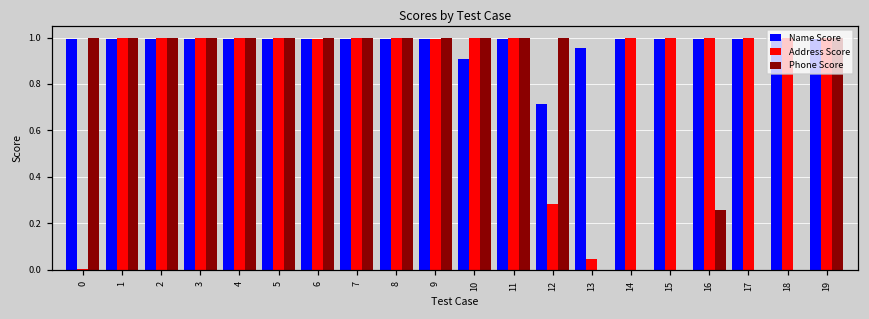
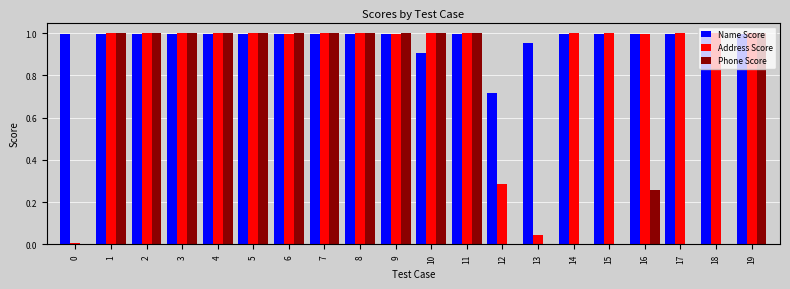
  {
    "Name Score": {
      "0": 1,
      "1": 1,
      "2": 1,
      "3": 1,
      "4": 1,
      "5": 1,
      "6": 1,
      "7": 1,
      "8": 1,
      "9": 1,
      "10": 0.91,
      "11": 1,
      "12": 0.71,
      "13": 0.95,
      "14": 1,
      "15": 1,
      "16": 1,
      "17": 1
    },
    "Address Score": {
      "1": 1,
      "2": 1,
      "3": 1,
      "4": 1,
      "5": 1,
      "6": 1,
      "7": 1,
      "8": 1,
      "9": 1,
      "10": 1,
      "11": 1,
      "12": 0.29,
      "13": 0.05,
      "14": 1,
      "15": 1,
      "16": 1,
      "17": 1
    },
    "Phone Score": {
-     "0": 1,
+     "0": 0,
      "1": 1,
      "2": 1,
      "3": 1,
      "4": 1,
      "5": 1,
      "6": 1,
      "7": 1,
      "8": 1,
      "9": 1,
      "10": 1,
      "11": 1,
-     "12": 1,
+     "12": 0,
      "16": 0.26
    }
  }
